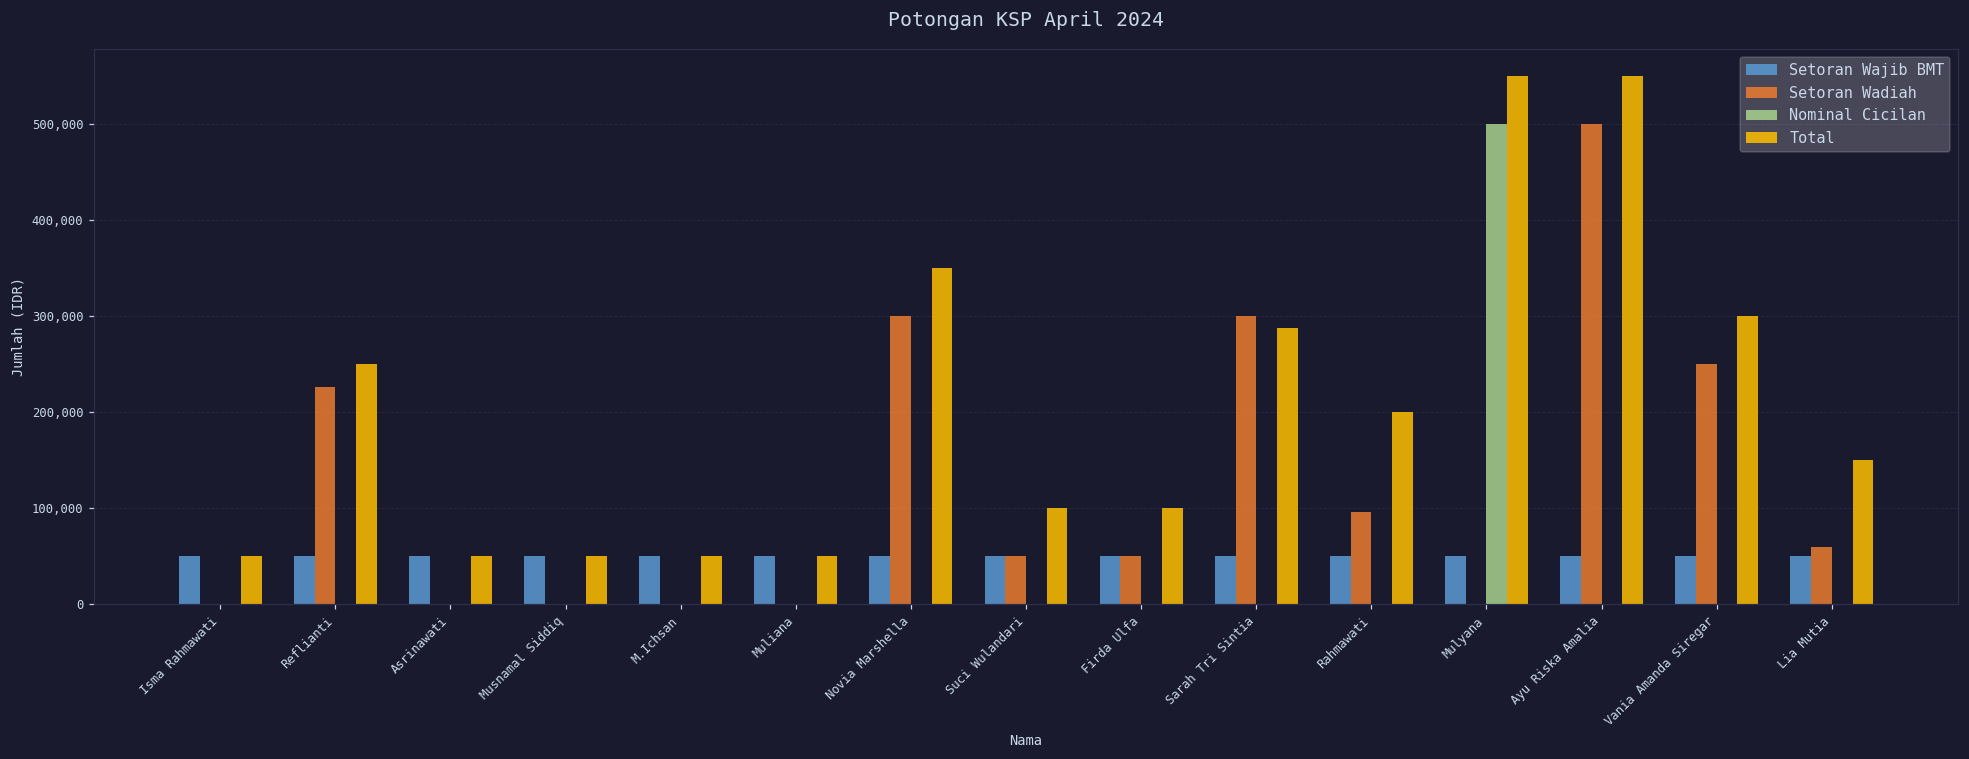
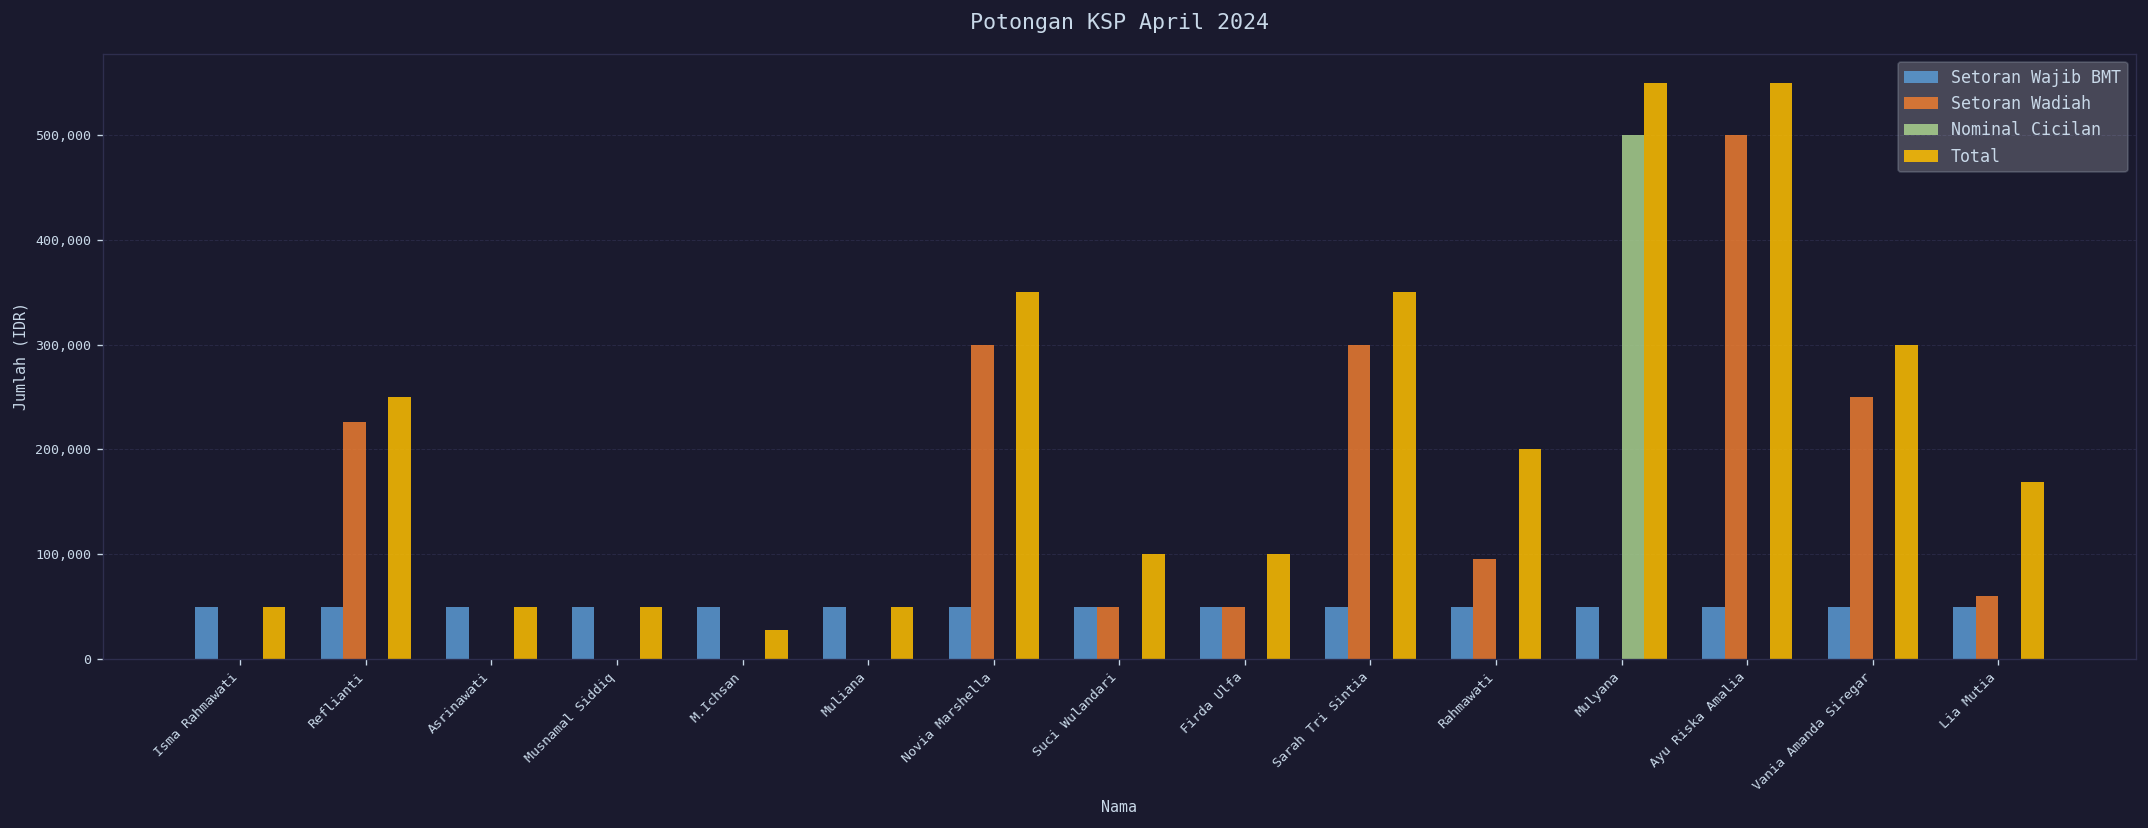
  {
    "Setoran Wajib BMT": {
      "Isma Rahmawati": "50,000",
      "Reflianti": "50,000",
      "Asrinawati": "50,000",
      "Musnamal Siddiq": "50,000",
      "M.Ichsan": "50,000",
      "Muliana": "50,000",
      "Novia Marshella": "50,000",
      "Suci Wulandari": "50,000",
      "Firda Ulfa": "50,000",
      "Sarah Tri Sintia": "50,000",
      "Rahmawati": "50,000",
      "Mulyana": "50,000",
      "Ayu Riska Amalia": "50,000",
      "Vania Amanda Siregar": "50,000",
      "Lia Mutia": "50,000"
    },
    "Setoran Wadiah": {
      "Isma Rahmawati": "0",
      "Reflianti": "230,000",
      "Asrinawati": "0",
      "Musnamal Siddiq": "0",
      "M.Ichsan": "0",
      "Muliana": "0",
      "Novia Marshella": "300,000",
      "Suci Wulandari": "50,000",
      "Firda Ulfa": "50,000",
      "Sarah Tri Sintia": "300,000",
      "Rahmawati": "100,000",
      "Mulyana": "0",
      "Ayu Riska Amalia": "500,000",
      "Vania Amanda Siregar": "250,000",
      "Lia Mutia": "60,000"
    },
    "Nominal Cicilan": {
      "Isma Rahmawati": "0",
      "Reflianti": "0",
      "Asrinawati": "0",
      "Musnamal Siddiq": "0",
      "M.Ichsan": "0",
      "Muliana": "0",
      "Novia Marshella": "0",
      "Suci Wulandari": "0",
      "Firda Ulfa": "0",
      "Sarah Tri Sintia": "0",
      "Rahmawati": "0",
      "Mulyana": "500,000",
      "Ayu Riska Amalia": "0",
      "Vania Amanda Siregar": "0",
      "Lia Mutia": "0"
    },
    "Total": {
      "Isma Rahmawati": "50,000",
      "Reflianti": "250,000",
      "Asrinawati": "50,000",
      "Musnamal Siddiq": "50,000",
-     "M.Ichsan": "50,000",
+     "M.Ichsan": "30,000",
      "Muliana": "50,000",
      "Novia Marshella": "350,000",
      "Suci Wulandari": "100,000",
      "Firda Ulfa": "100,000",
-     "Sarah Tri Sintia": "290,000",
+     "Sarah Tri Sintia": "350,000",
      "Rahmawati": "200,000",
      "Mulyana": "550,000",
      "Ayu Riska Amalia": "550,000",
      "Vania Amanda Siregar": "300,000",
-     "Lia Mutia": "150,000"
+     "Lia Mutia": "170,000"
    }
  }
